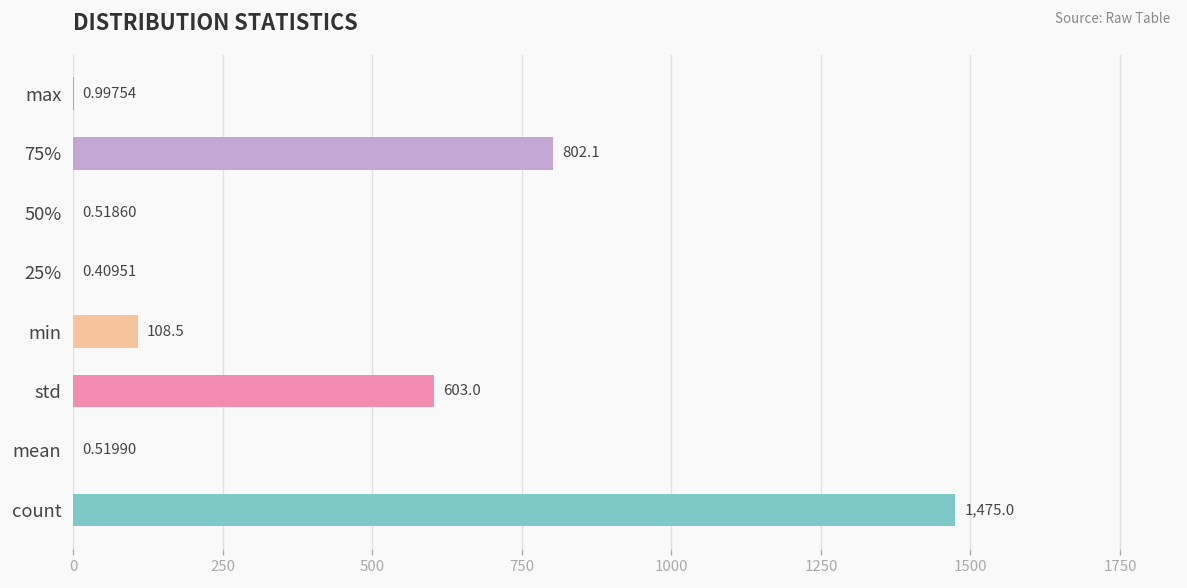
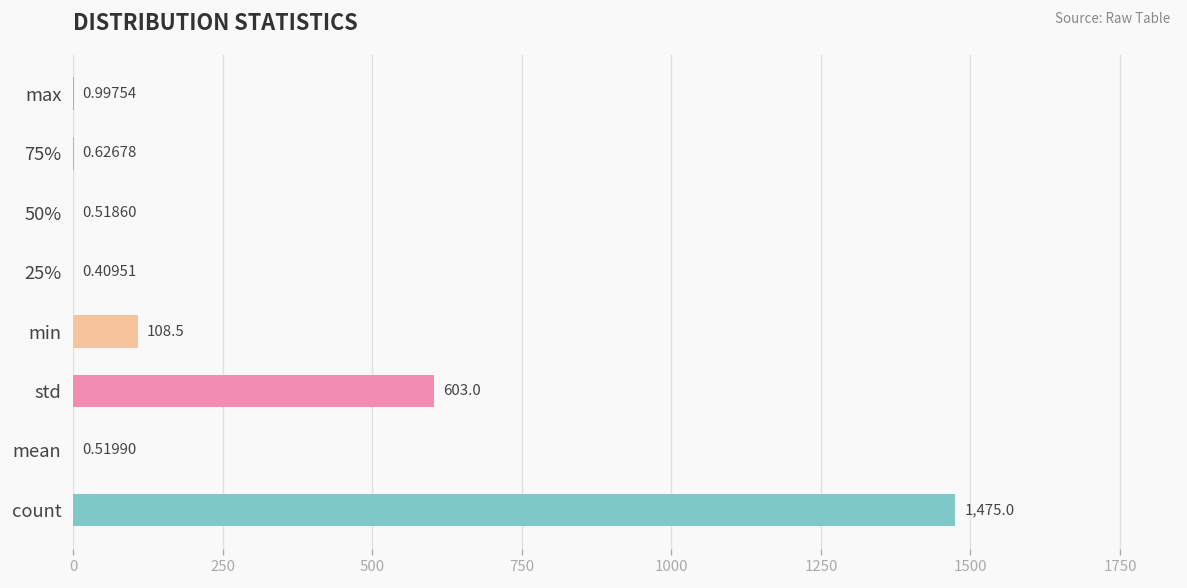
  {
    "max": "0.99754",
-   "75%": "802.1",
+   "75%": "0.62678",
    "50%": "0.51860",
    "25%": "0.40951",
    "min": "108.5",
    "std": "603.0",
    "mean": "0.51990",
    "count": "1,475.0"
  }
